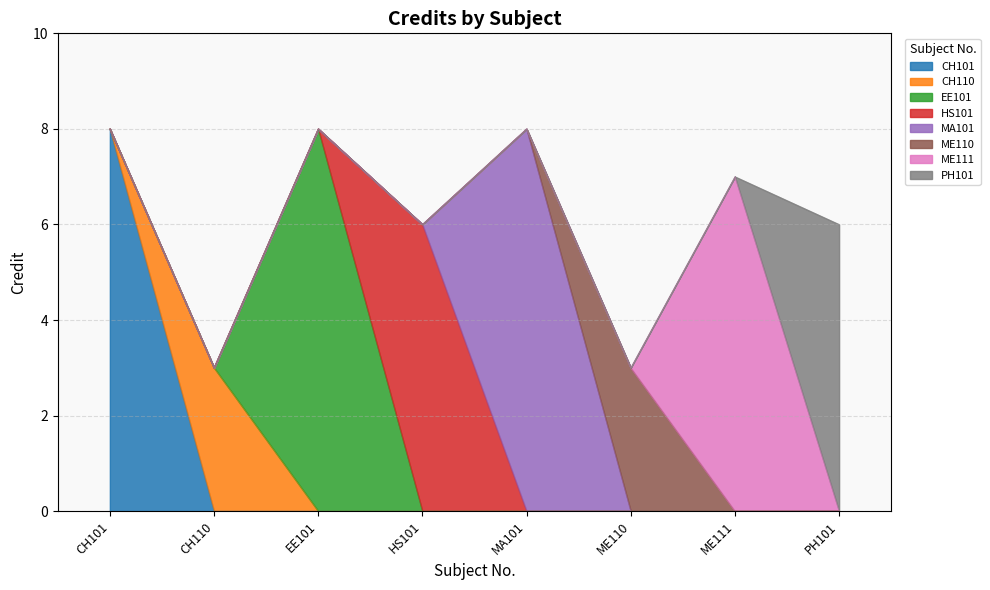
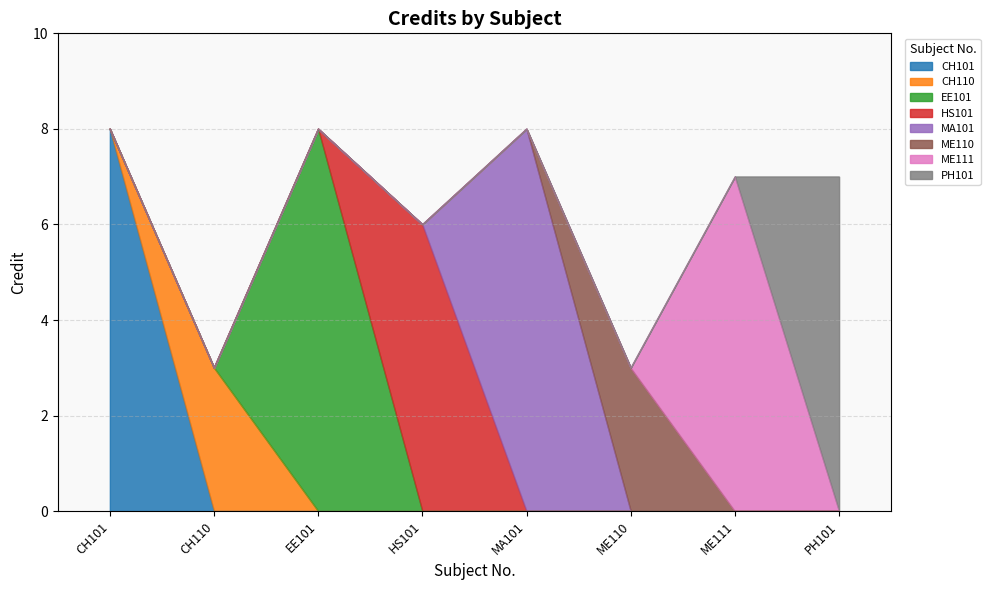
  {
    "CH101": {
      "CH110": 0
    },
    "PH101": {
-     "PH101": 6
+     "PH101": 7
    }
  }
